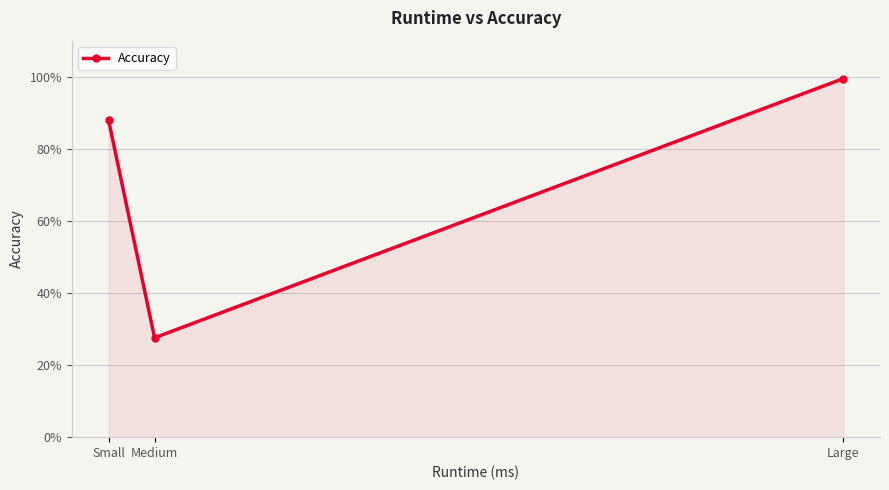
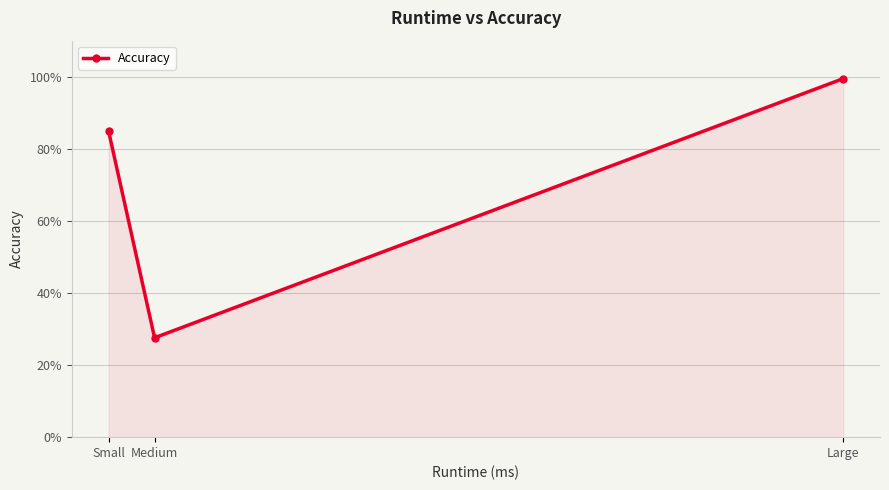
  {
-   "Small": "88%",
+   "Small": "85%",
    "Medium": "28%",
    "Large": "99%"
  }
